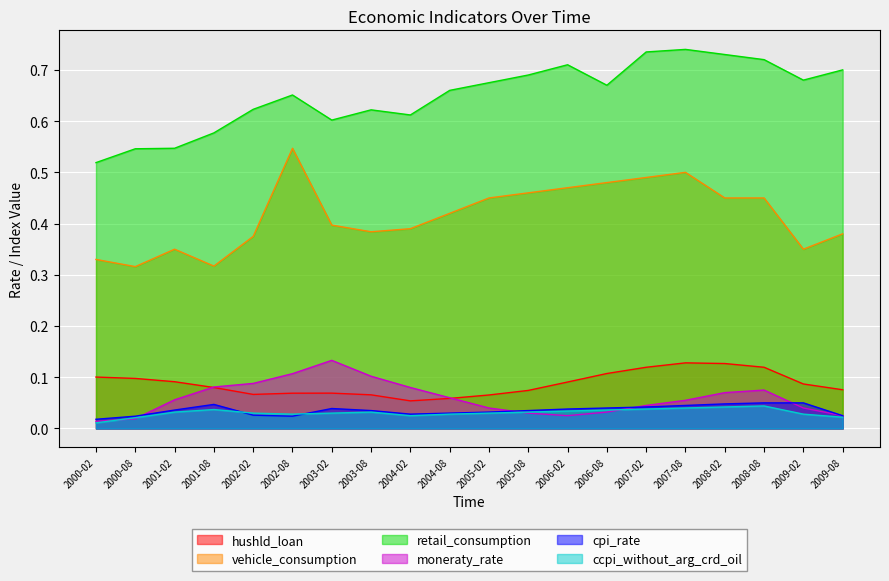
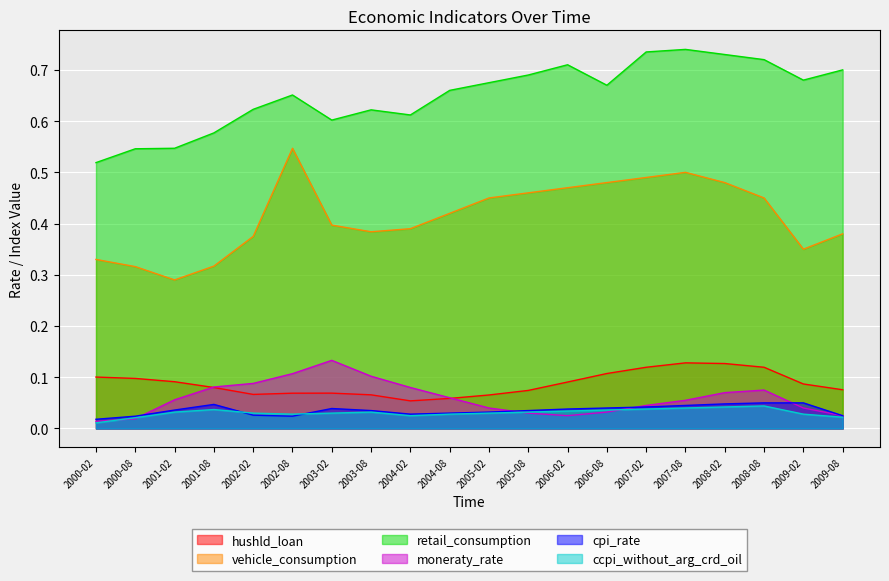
  {
    "hushld_loan": {
      "2000-02": 0.10,
      "2000-08": 0.10,
      "2001-02": 0.09,
      "2002-02": 0.07,
      "2002-08": 0.07,
      "2003-02": 0.07,
      "2003-08": 0.07,
      "2004-02": 0.05,
      "2005-02": 0.07,
      "2005-08": 0.07,
      "2006-02": 0.09,
      "2006-08": 0.11,
      "2007-02": 0.12,
      "2007-08": 0.13,
      "2008-02": 0.13,
      "2008-08": 0.12,
      "2009-02": 0.09,
      "2009-08": 0.08
    },
    "vehicle_consumption": {
      "2000-02": 0.33,
      "2000-08": 0.32,
-     "2001-02": 0.35,
+     "2001-02": 0.29,
      "2001-08": 0.32,
      "2002-02": 0.38,
      "2002-08": 0.55,
      "2003-02": 0.40,
      "2003-08": 0.38,
      "2004-02": 0.39,
      "2004-08": 0.42,
      "2005-02": 0.45,
      "2005-08": 0.46,
      "2006-02": 0.47,
      "2006-08": 0.48,
      "2007-02": 0.49,
      "2007-08": 0.50,
-     "2008-02": 0.45,
+     "2008-02": 0.48,
      "2008-08": 0.45,
      "2009-02": 0.35,
      "2009-08": 0.38
    },
    "retail_consumption": {
      "2000-02": 0.52,
      "2000-08": 0.55,
      "2001-02": 0.55,
      "2001-08": 0.58,
      "2002-02": 0.62,
      "2002-08": 0.65,
      "2003-02": 0.60,
      "2003-08": 0.62,
      "2004-02": 0.61,
      "2004-08": 0.66,
      "2005-02": 0.68,
      "2005-08": 0.69,
      "2006-02": 0.71,
      "2006-08": 0.67,
      "2007-02": 0.74,
      "2007-08": 0.74,
      "2008-02": 0.73,
      "2008-08": 0.72,
      "2009-02": 0.68,
      "2009-08": 0.70
    },
    "moneraty_rate": {
      "2001-02": 0.06,
      "2002-02": 0.09,
      "2002-08": 0.11,
      "2003-02": 0.13,
      "2003-08": 0.10,
      "2004-02": 0.08,
      "2005-02": 0.04,
      "2006-02": 0.03,
      "2007-08": 0.06,
      "2008-02": 0.07,
      "2008-08": 0.08,
      "2009-02": 0.04
    },
    "cpi_rate": {
      "2001-08": 0.05,
      "2003-02": 0.04,
      "2007-08": 0.05,
      "2008-02": 0.05,
      "2008-08": 0.05,
      "2009-02": 0.05
    },
    "ccpi_without_arg_crd_oil": {
      "2001-08": 0.04,
      "2003-02": 0.03,
      "2007-08": 0.04,
      "2008-02": 0.04,
      "2008-08": 0.04,
      "2009-02": 0.03
    }
  }
